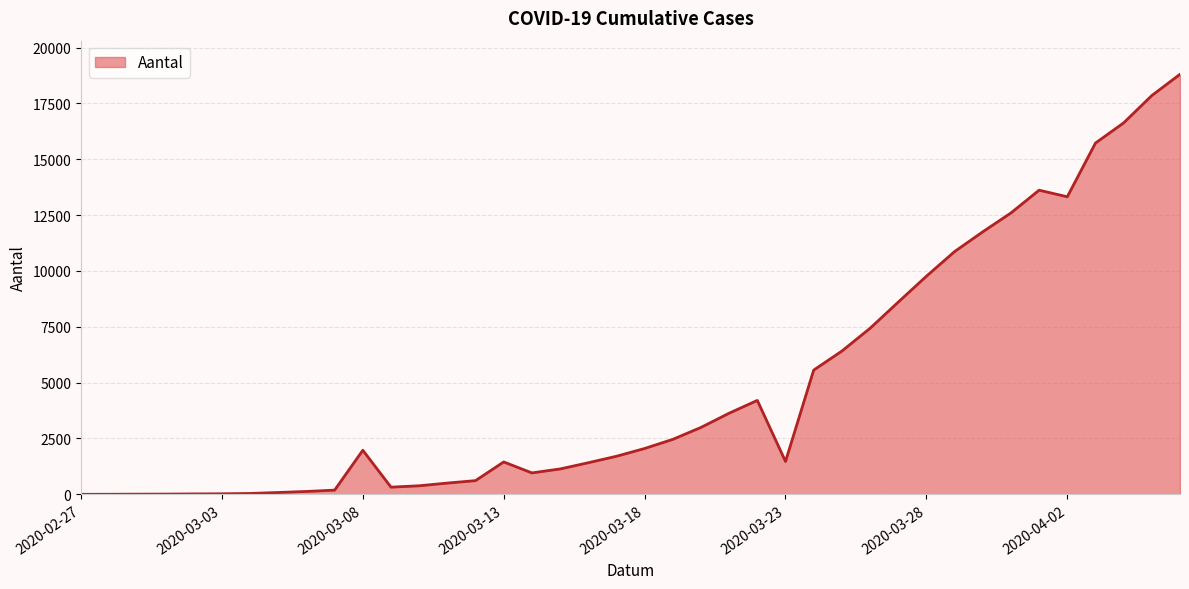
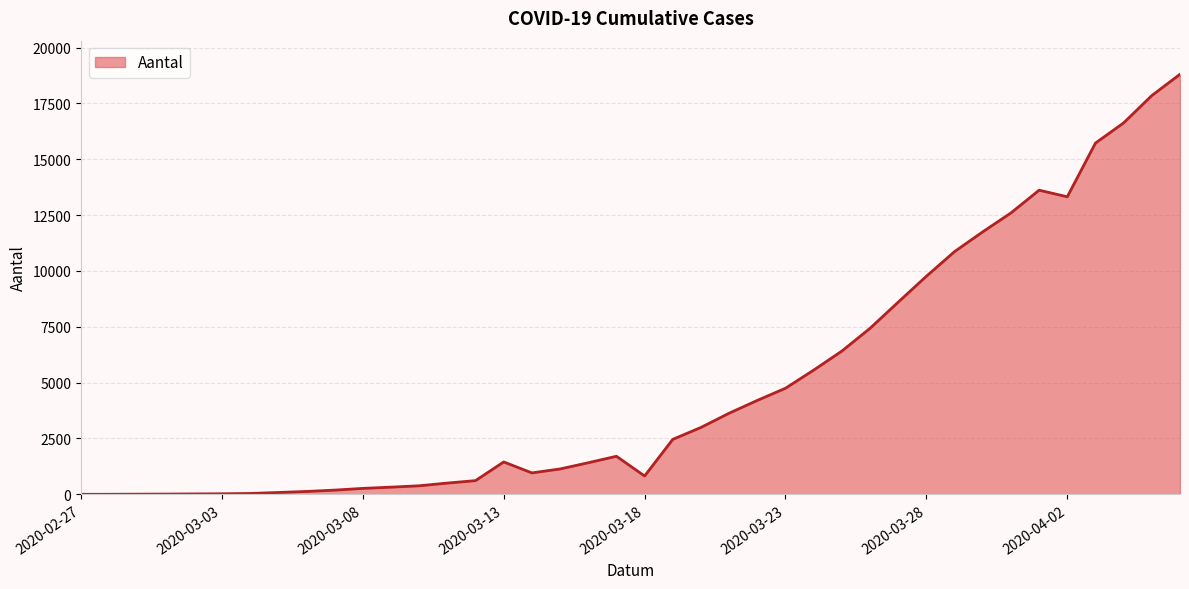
  {
    "2020-02-27": 0,
    "2020-03-03": 0,
-   "2020-03-08": 2000,
+   "2020-03-08": 300,
    "2020-03-13": 1400,
-   "2020-03-18": 2100,
-   "2020-03-23": 1500,
+   "2020-03-18": 800,
+   "2020-03-23": 4700,
    "2020-03-28": 9800,
    "2020-04-02": 13300
  }
